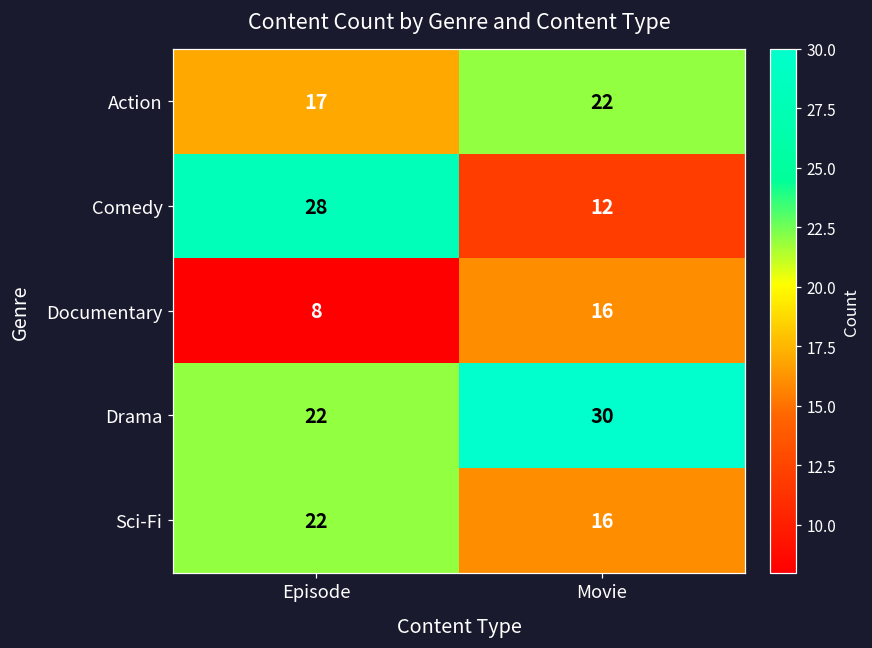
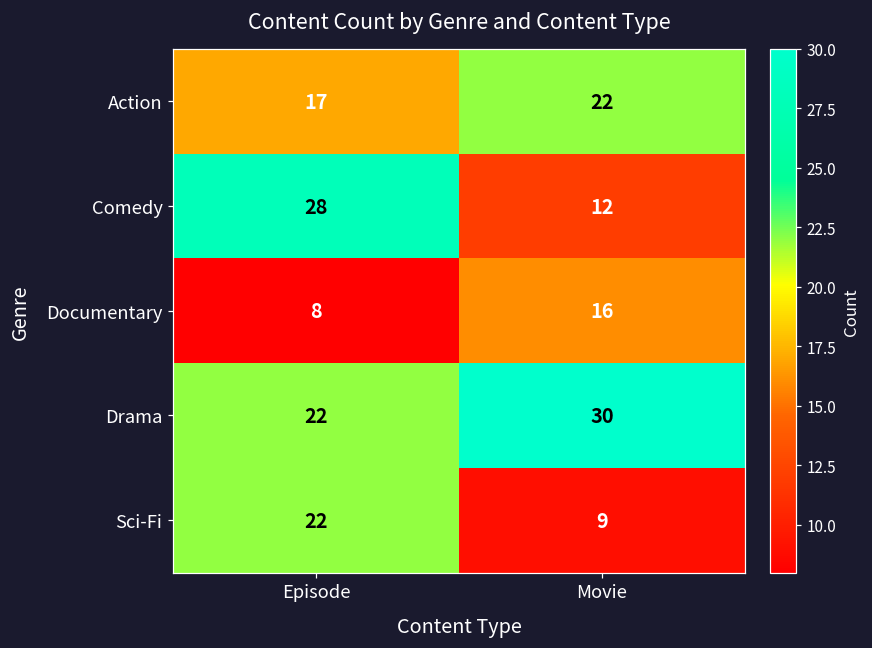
  {
    "Action": {
      "Episode": 17,
      "Movie": 22
    },
    "Comedy": {
      "Episode": 28,
      "Movie": 12
    },
    "Documentary": {
      "Episode": 8,
      "Movie": 16
    },
    "Drama": {
      "Episode": 22,
      "Movie": 30
    },
    "Sci-Fi": {
      "Episode": 22,
-     "Movie": 16
+     "Movie": 9
    }
  }
